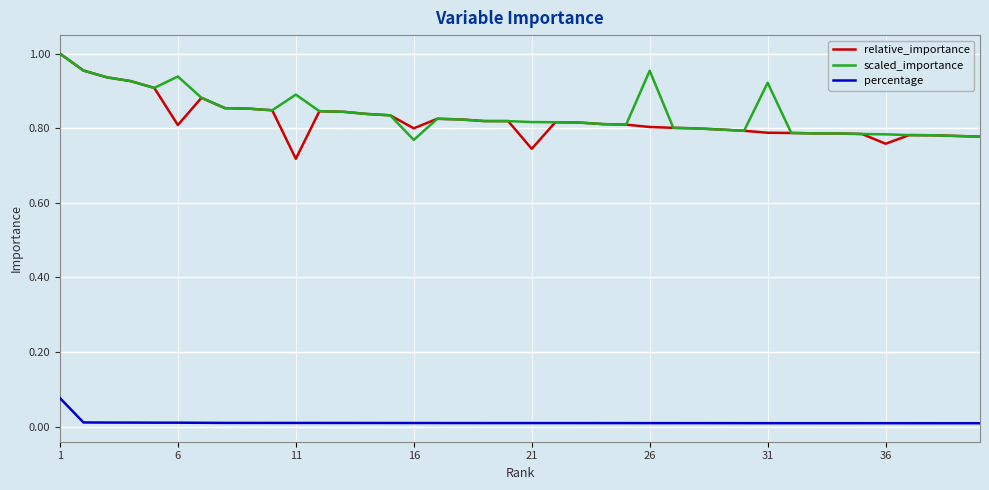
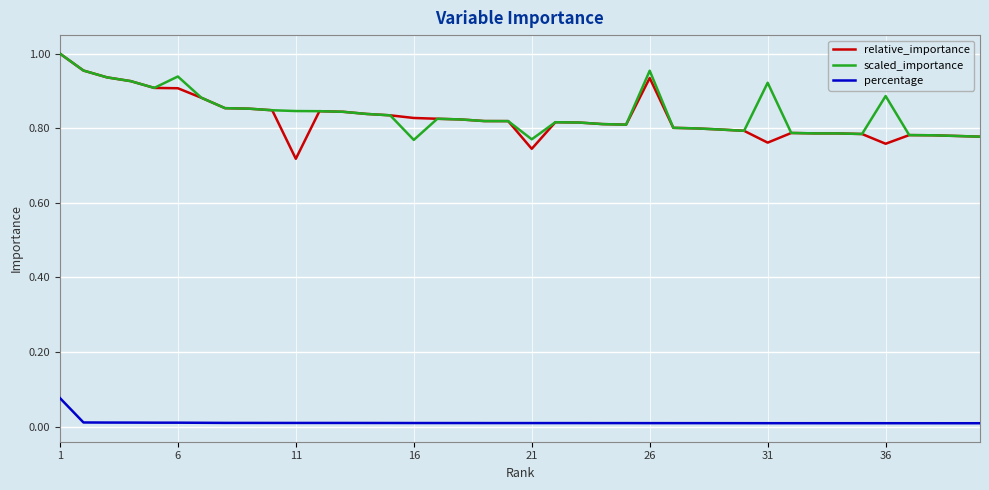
  {
    "relative_importance": {
-     "6": 0.81,
+     "6": 0.91,
      "11": 0.72,
-     "16": 0.80,
+     "16": 0.83,
      "21": 0.74,
-     "26": 0.80,
-     "31": 0.79,
+     "26": 0.93,
+     "31": 0.76,
      "36": 0.76
    },
    "scaled_importance": {
      "6": 0.94,
-     "11": 0.89,
+     "11": 0.85,
      "16": 0.77,
-     "21": 0.82,
+     "21": 0.77,
      "26": 0.95,
      "31": 0.92,
-     "36": 0.78
+     "36": 0.89
    },
    "percentage": {
      "1": 0.08,
      "6": 0.01,
      "11": 0.01,
      "16": 0.01,
      "21": 0.01,
      "26": 0.01,
      "31": 0.01,
      "36": 0.01
    }
  }
